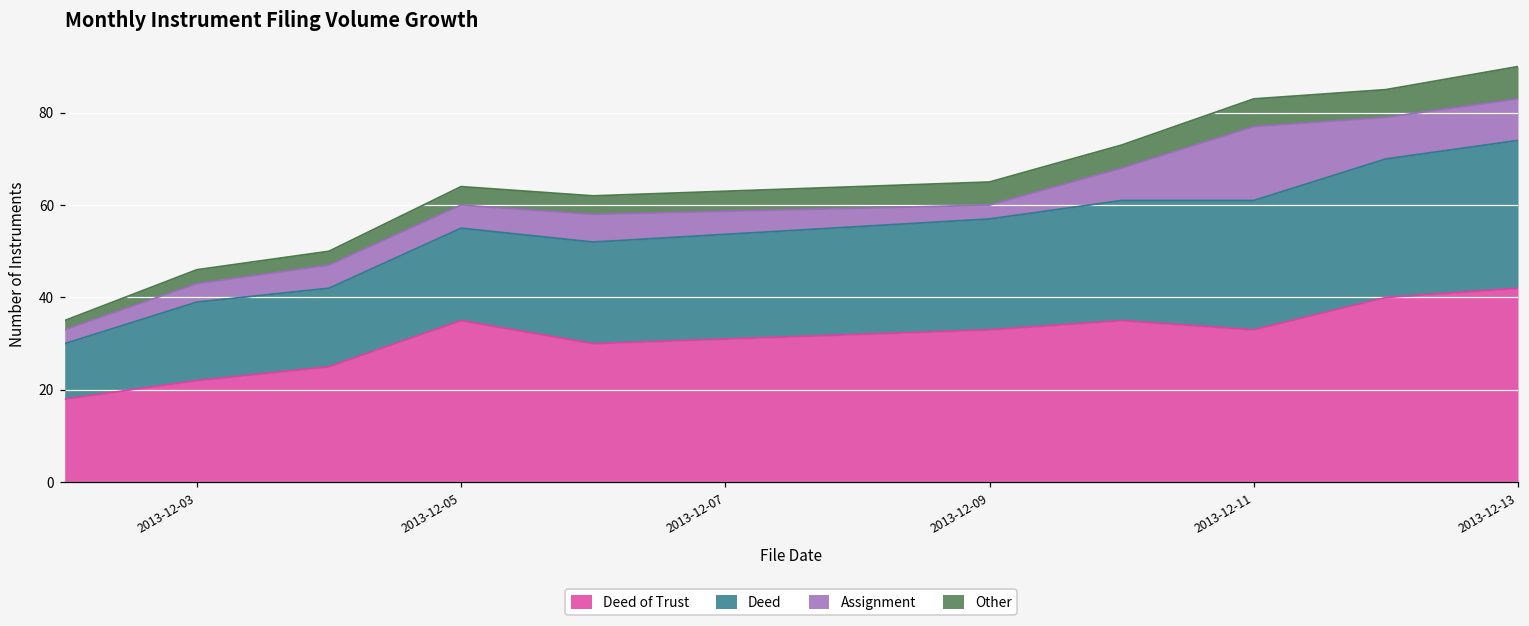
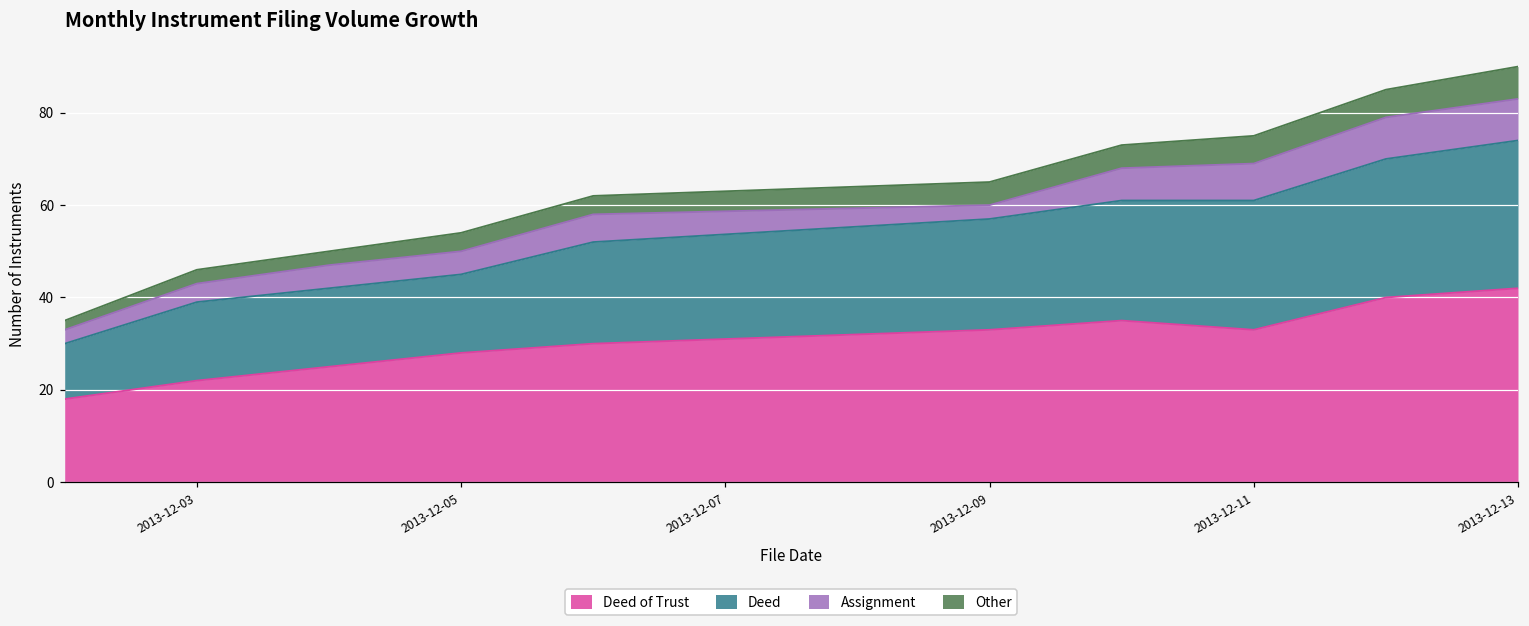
  {
    "Deed of Trust": {
      "2013-12-03": 22,
-     "2013-12-05": 35,
+     "2013-12-05": 28,
      "2013-12-09": 33,
      "2013-12-11": 33,
      "2013-12-13": 42
    },
    "Deed": {
      "2013-12-03": 17,
-     "2013-12-05": 20,
+     "2013-12-05": 17,
      "2013-12-09": 24,
      "2013-12-11": 28,
      "2013-12-13": 32
    },
    "Assignment": {
      "2013-12-03": 4,
      "2013-12-05": 5,
      "2013-12-09": 3,
-     "2013-12-11": 16,
+     "2013-12-11": 8,
      "2013-12-13": 9
    },
    "Other": {
      "2013-12-03": 3,
      "2013-12-05": 4,
      "2013-12-09": 5,
      "2013-12-11": 6,
      "2013-12-13": 7
    }
  }
